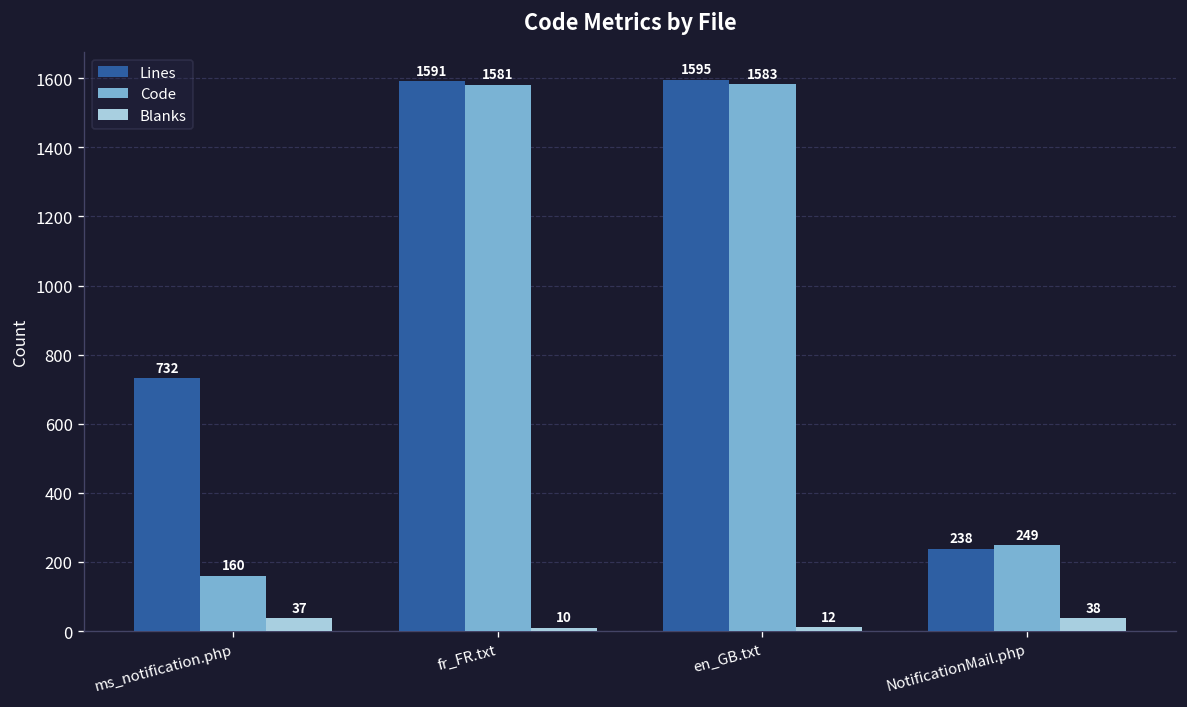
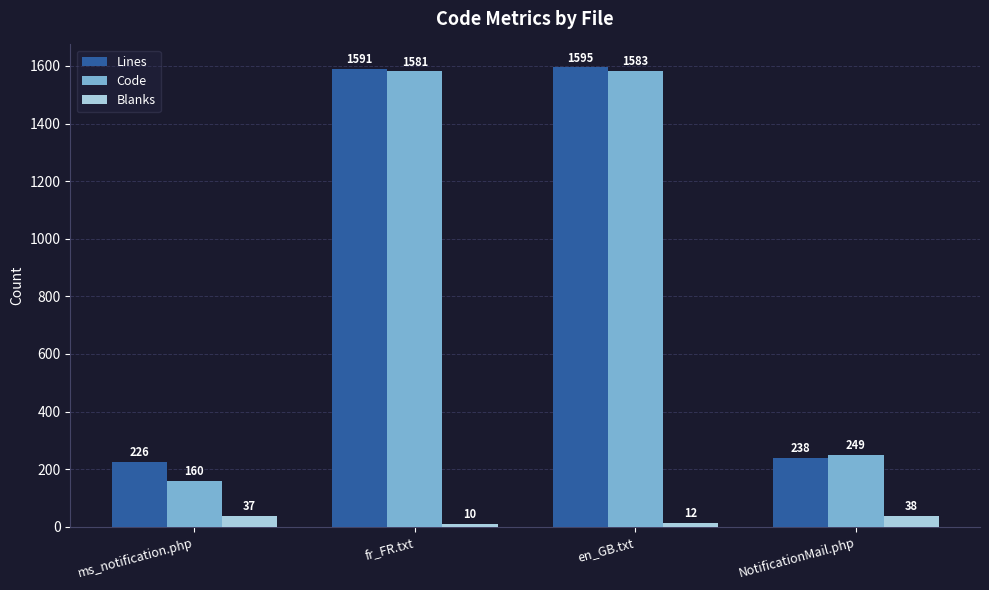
  {
    "Lines": {
-     "ms_notification.php": 732,
+     "ms_notification.php": 226,
      "fr_FR.txt": 1591,
      "en_GB.txt": 1595,
      "NotificationMail.php": 238
    }
  }
